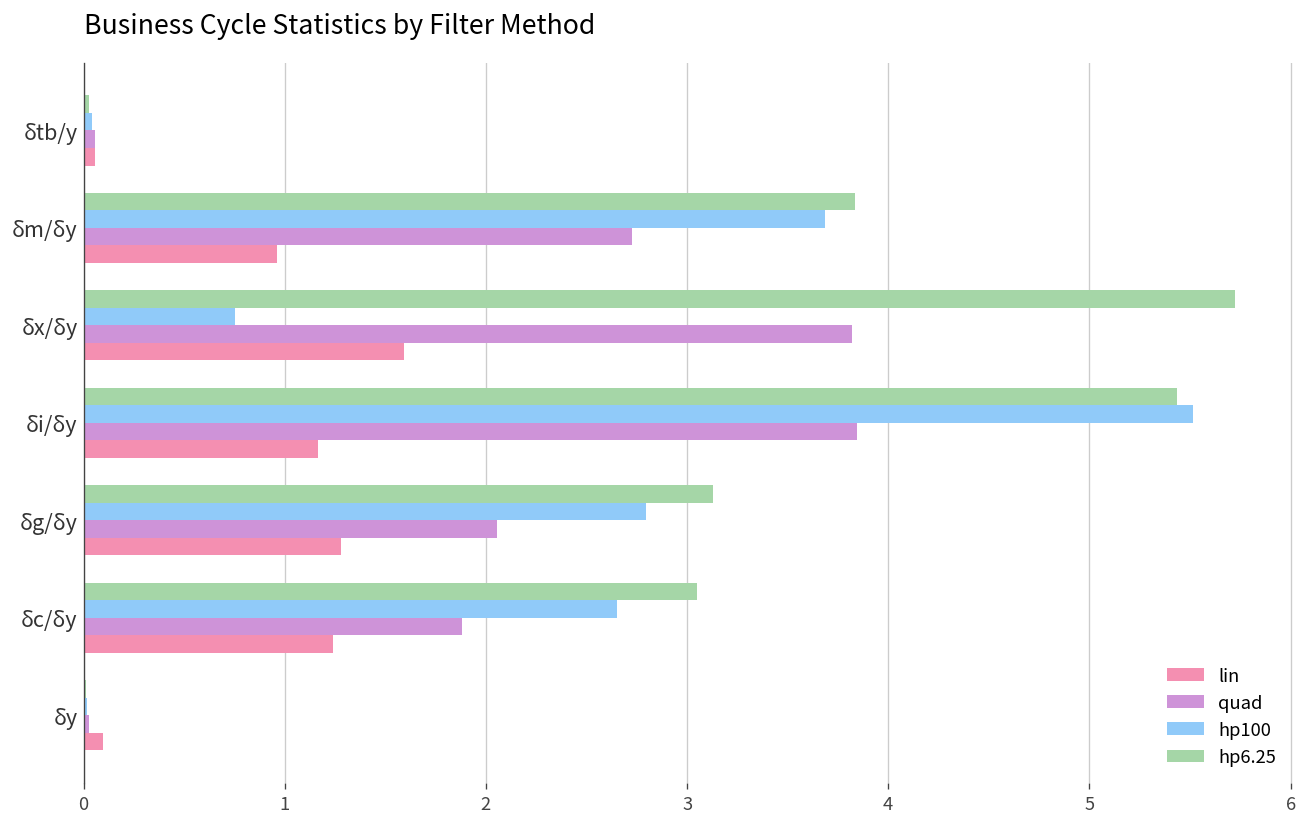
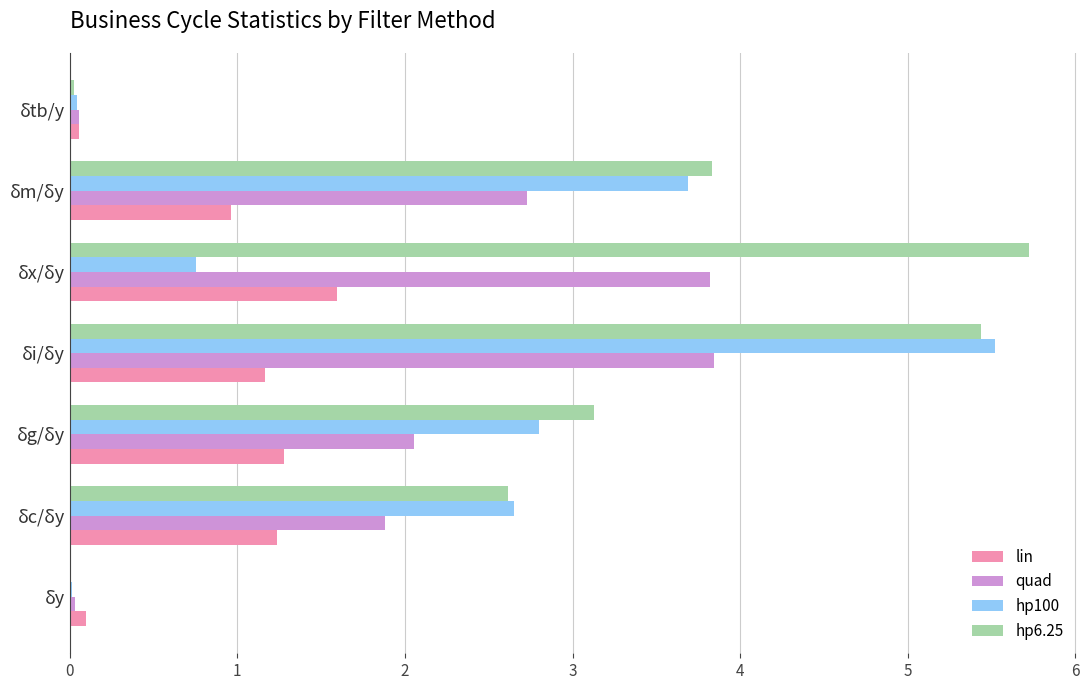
  {
    "hp100": {
      "δtb/y": 0.04,
      "δm/δy": 3.69,
      "δx/δy": 0.75,
      "δi/δy": 5.52,
      "δg/δy": 2.80,
      "δc/δy": 2.65,
      "δy": 0.02
    },
    "hp6.25": {
      "δtb/y": 0.03,
      "δm/δy": 3.83,
      "δx/δy": 5.72,
      "δi/δy": 5.44,
      "δg/δy": 3.13,
-     "δc/δy": 3.05
+     "δc/δy": 2.62
    }
  }
